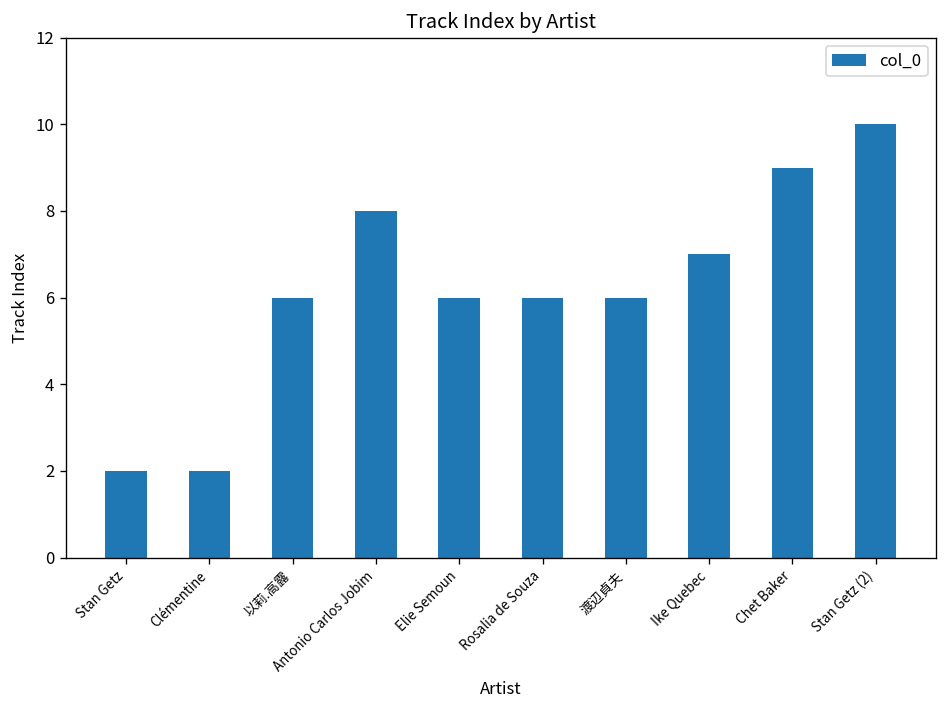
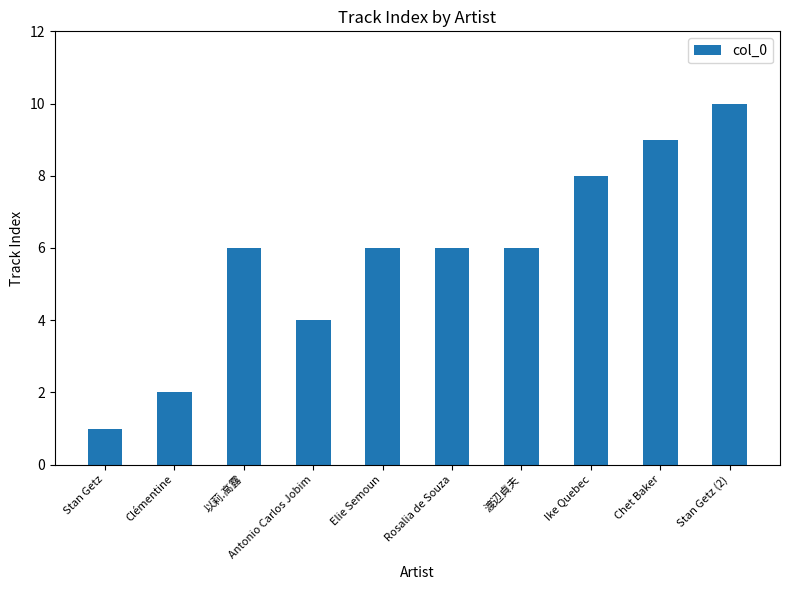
  {
-   "Stan Getz": 2,
+   "Stan Getz": 1,
    "Clémentine": 2,
    "以莉.高露": 6,
-   "Antonio Carlos Jobim": 8,
+   "Antonio Carlos Jobim": 4,
    "Elie Semoun": 6,
    "Rosalia de Souza": 6,
    "渡辺貞夫": 6,
-   "Ike Quebec": 7,
+   "Ike Quebec": 8,
    "Chet Baker": 9,
    "Stan Getz (2)": 10
  }
